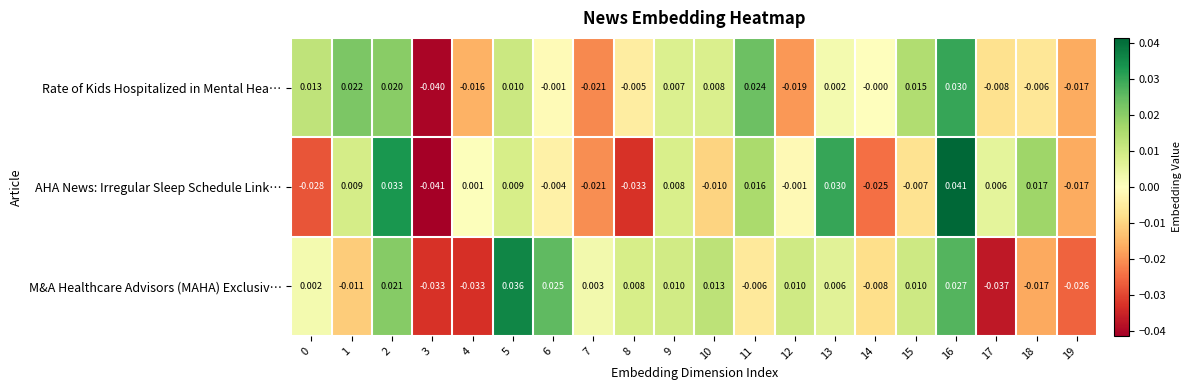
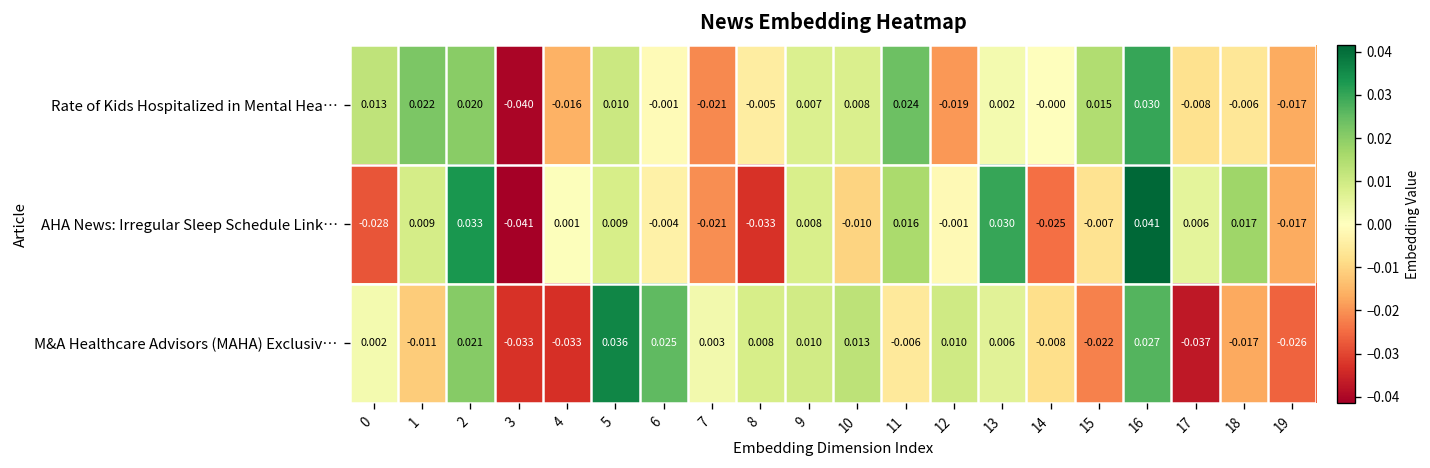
  {
    "Rate of Kids Hospitalized in Mental Hea…": {
      "0": 0.013,
      "1": 0.022,
      "2": 0.020,
      "3": -0.040,
      "4": -0.016,
      "5": 0.010,
      "6": -0.001,
      "7": -0.021,
      "8": -0.005,
      "9": 0.007,
      "10": 0.008,
      "11": 0.024,
      "12": -0.019,
      "13": 0.002,
      "14": -0.000,
      "15": 0.015,
      "16": 0.030,
      "17": -0.008,
      "18": -0.006,
      "19": -0.017
    },
    "AHA News: Irregular Sleep Schedule Link…": {
      "0": -0.028,
      "1": 0.009,
      "2": 0.033,
      "3": -0.041,
      "4": 0.001,
      "5": 0.009,
      "6": -0.004,
      "7": -0.021,
      "8": -0.033,
      "9": 0.008,
      "10": -0.010,
      "11": 0.016,
      "12": -0.001,
      "13": 0.030,
      "14": -0.025,
      "15": -0.007,
      "16": 0.041,
      "17": 0.006,
      "18": 0.017,
      "19": -0.017
    },
    "M&A Healthcare Advisors (MAHA) Exclusiv…": {
      "0": 0.002,
      "1": -0.011,
      "2": 0.021,
      "3": -0.033,
      "4": -0.033,
      "5": 0.036,
      "6": 0.025,
      "7": 0.003,
      "8": 0.008,
      "9": 0.010,
      "10": 0.013,
      "11": -0.006,
      "12": 0.010,
      "13": 0.006,
      "14": -0.008,
-     "15": 0.010,
+     "15": -0.022,
      "16": 0.027,
      "17": -0.037,
      "18": -0.017,
      "19": -0.026
    }
  }
